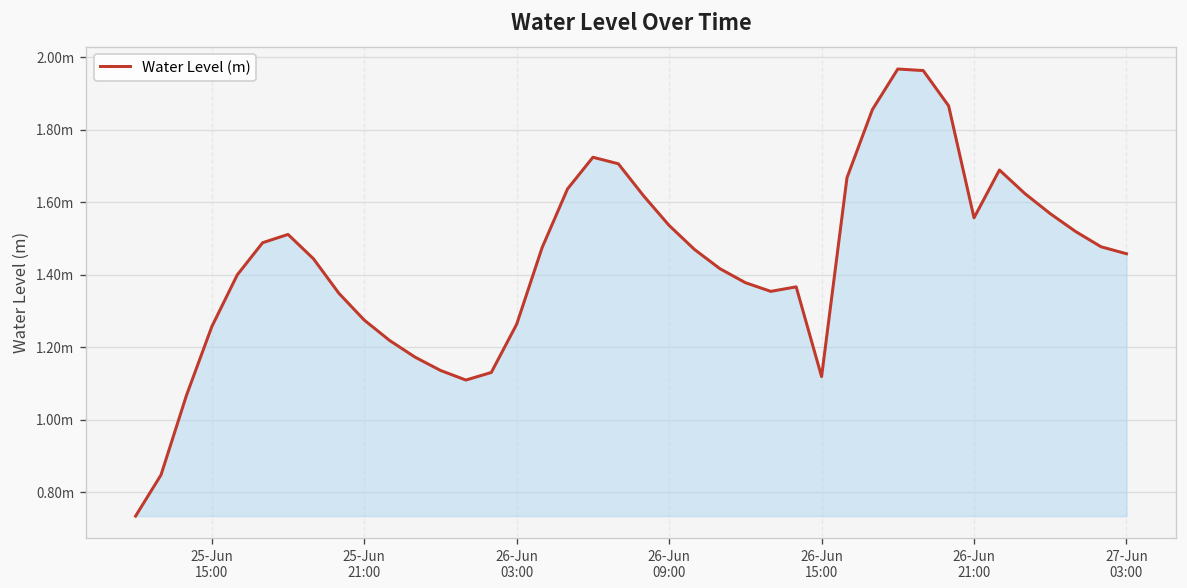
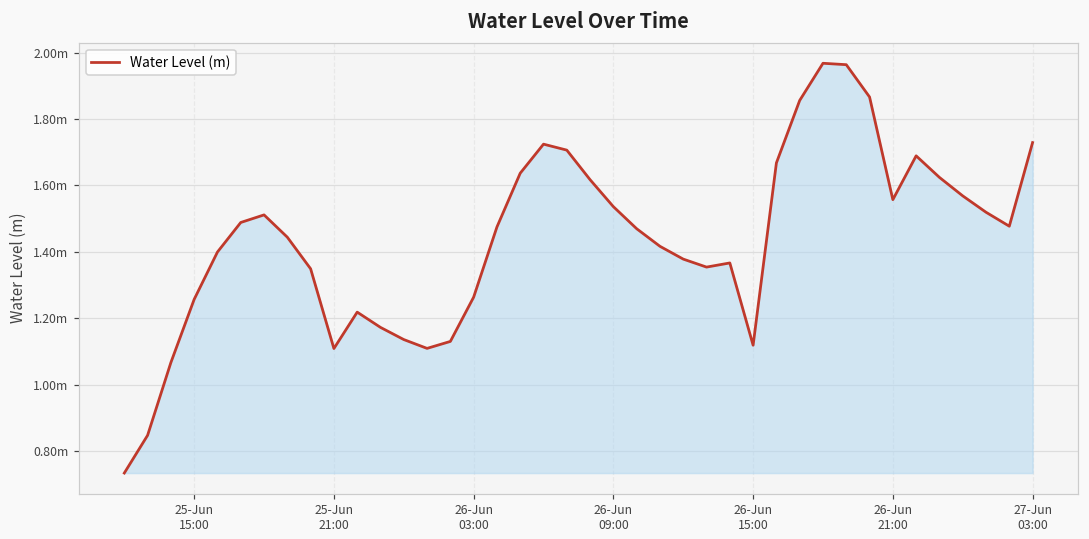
  {
    "25-Jun 15:00": "1.26m",
-   "25-Jun 21:00": "1.27m",
+   "25-Jun 21:00": "1.11m",
    "26-Jun 03:00": "1.26m",
    "26-Jun 09:00": "1.54m",
    "26-Jun 15:00": "1.12m",
    "26-Jun 21:00": "1.56m",
-   "27-Jun 03:00": "1.46m"
+   "27-Jun 03:00": "1.73m"
  }
